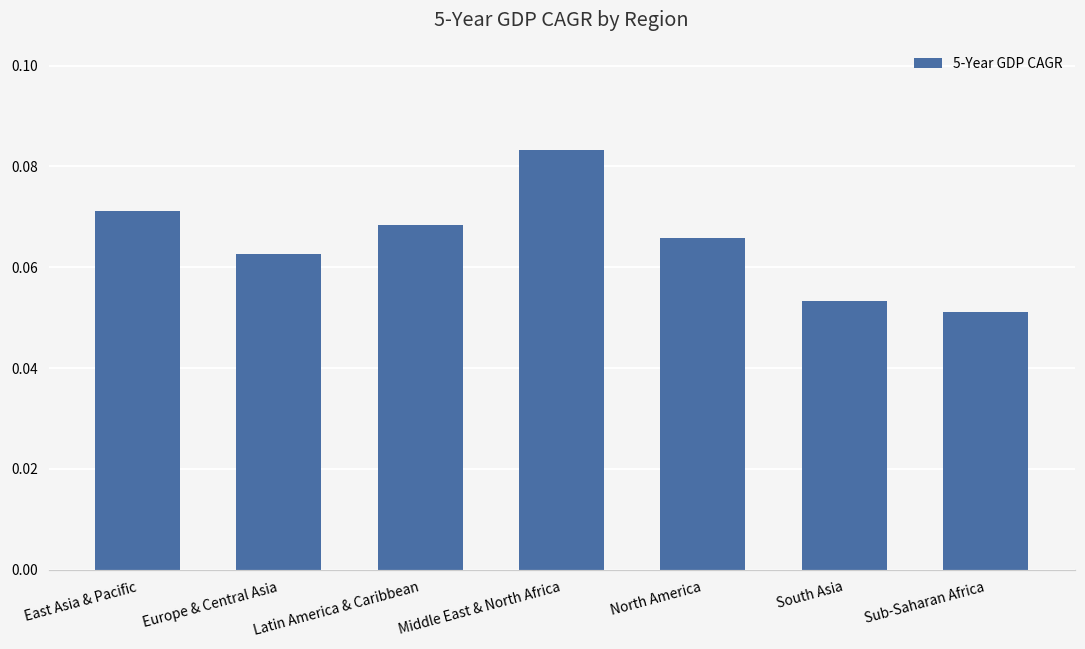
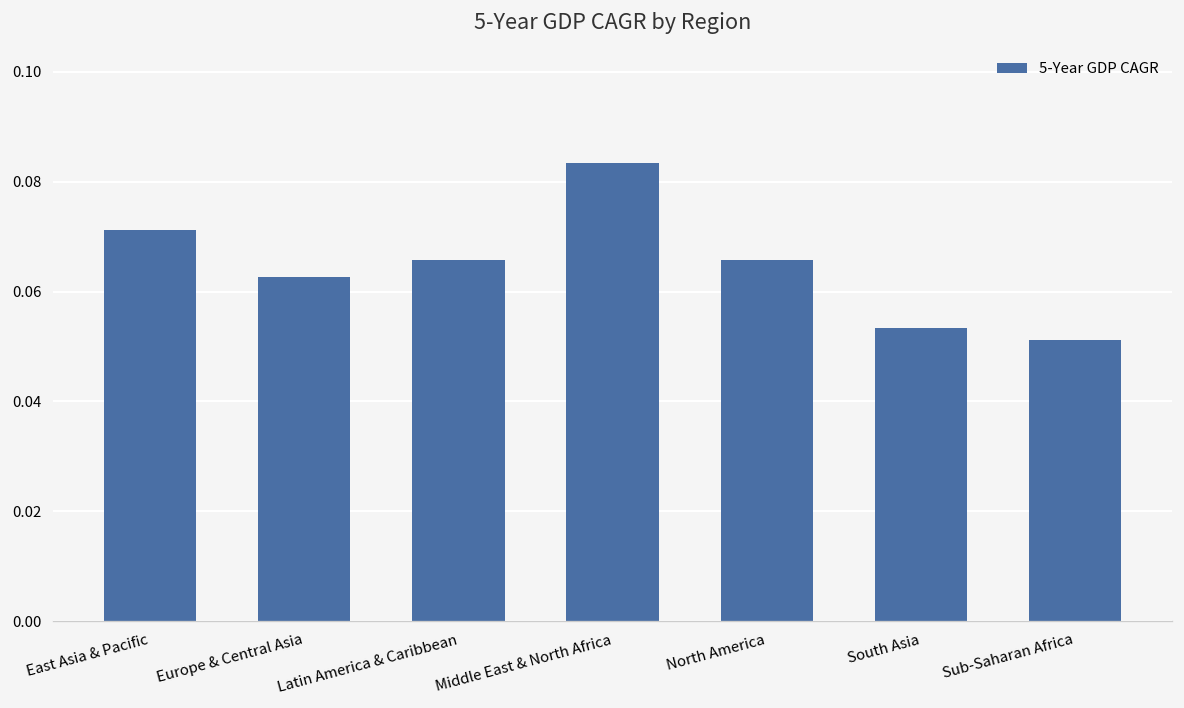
  {
    "East Asia & Pacific": 0.071,
    "Europe & Central Asia": 0.062,
-   "Latin America & Caribbean": 0.068,
+   "Latin America & Caribbean": 0.065,
    "Middle East & North Africa": 0.083,
    "North America": 0.065,
    "South Asia": 0.053,
    "Sub-Saharan Africa": 0.051
  }
